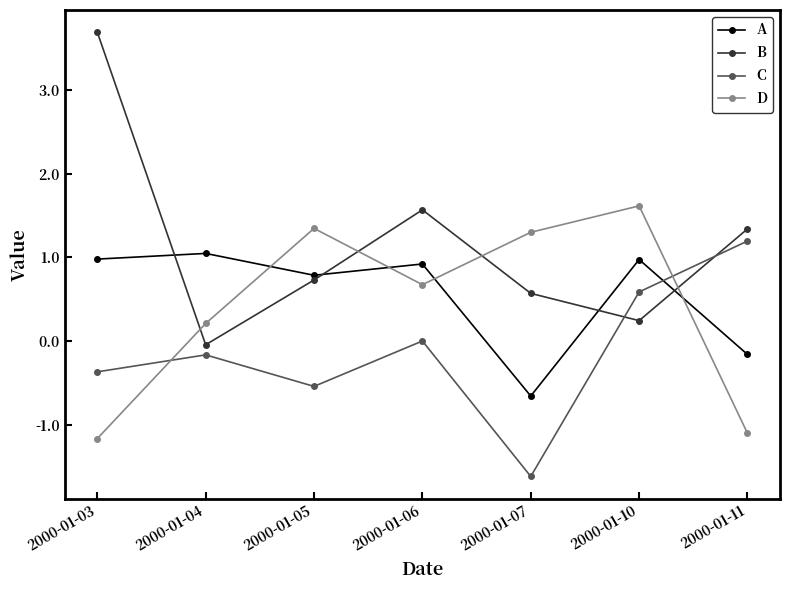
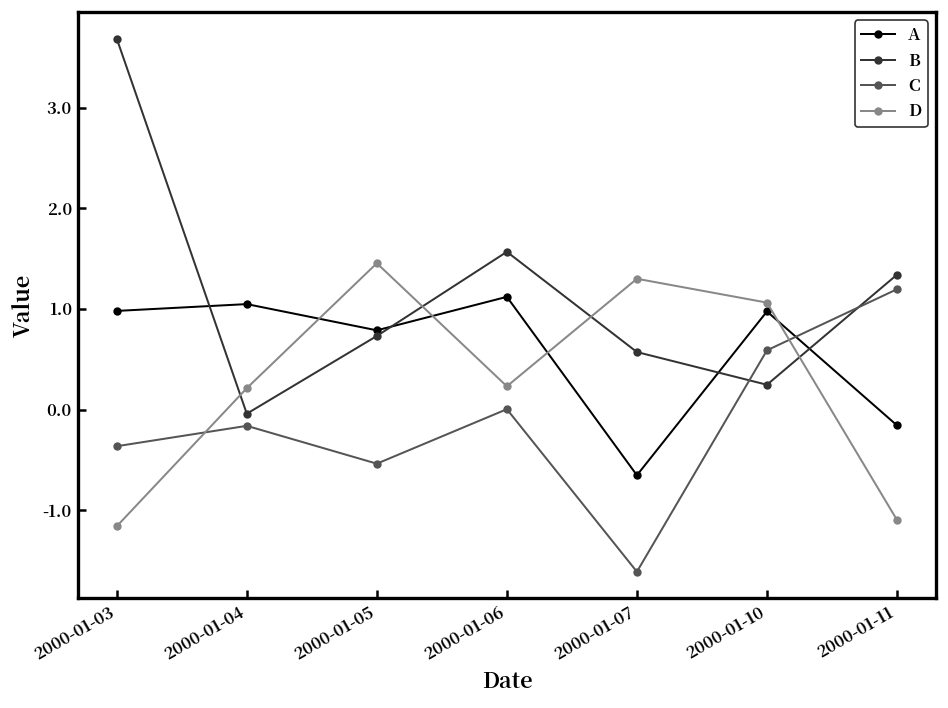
  {
    "A": {
      "2000-01-03": 1.0,
      "2000-01-04": 1.0,
      "2000-01-05": 0.8,
-     "2000-01-06": 0.9,
+     "2000-01-06": 1.1,
      "2000-01-07": -0.7,
      "2000-01-10": 1.0,
      "2000-01-11": -0.2
    },
    "D": {
      "2000-01-03": -1.2,
      "2000-01-04": 0.2,
-     "2000-01-05": 1.3,
-     "2000-01-06": 0.7,
+     "2000-01-05": 1.5,
+     "2000-01-06": 0.2,
      "2000-01-07": 1.3,
-     "2000-01-10": 1.6,
+     "2000-01-10": 1.1,
      "2000-01-11": -1.1
    }
  }
